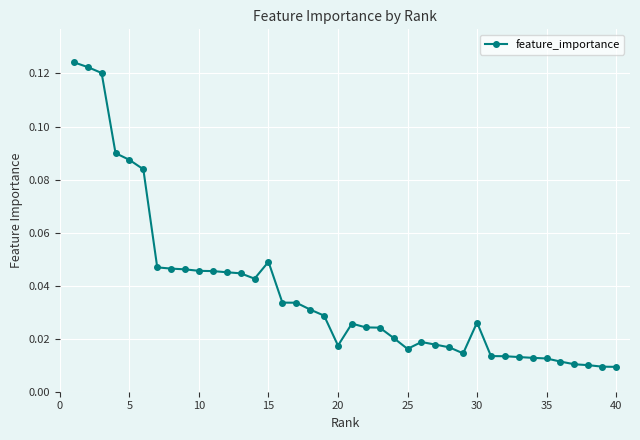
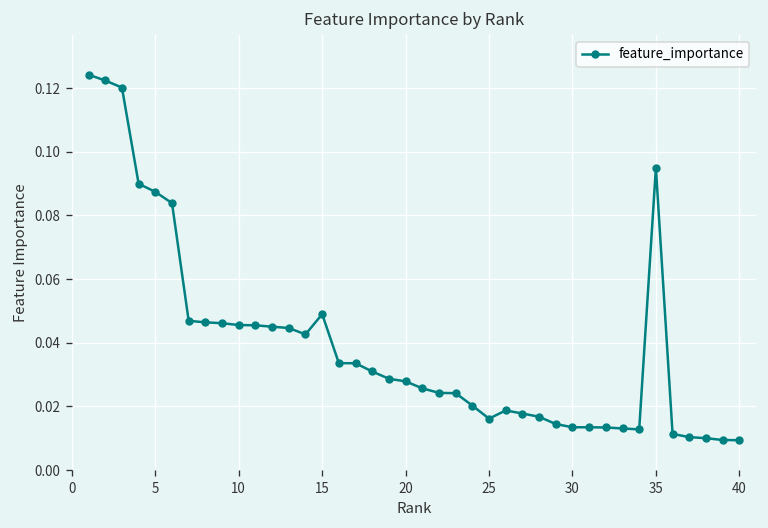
  {
    "5": 0.087,
    "10": 0.046,
    "15": 0.049,
-   "20": 0.017,
+   "20": 0.028,
    "25": 0.016,
-   "30": 0.026,
-   "35": 0.013,
+   "30": 0.013,
+   "35": 0.095,
    "40": 0.009
  }
